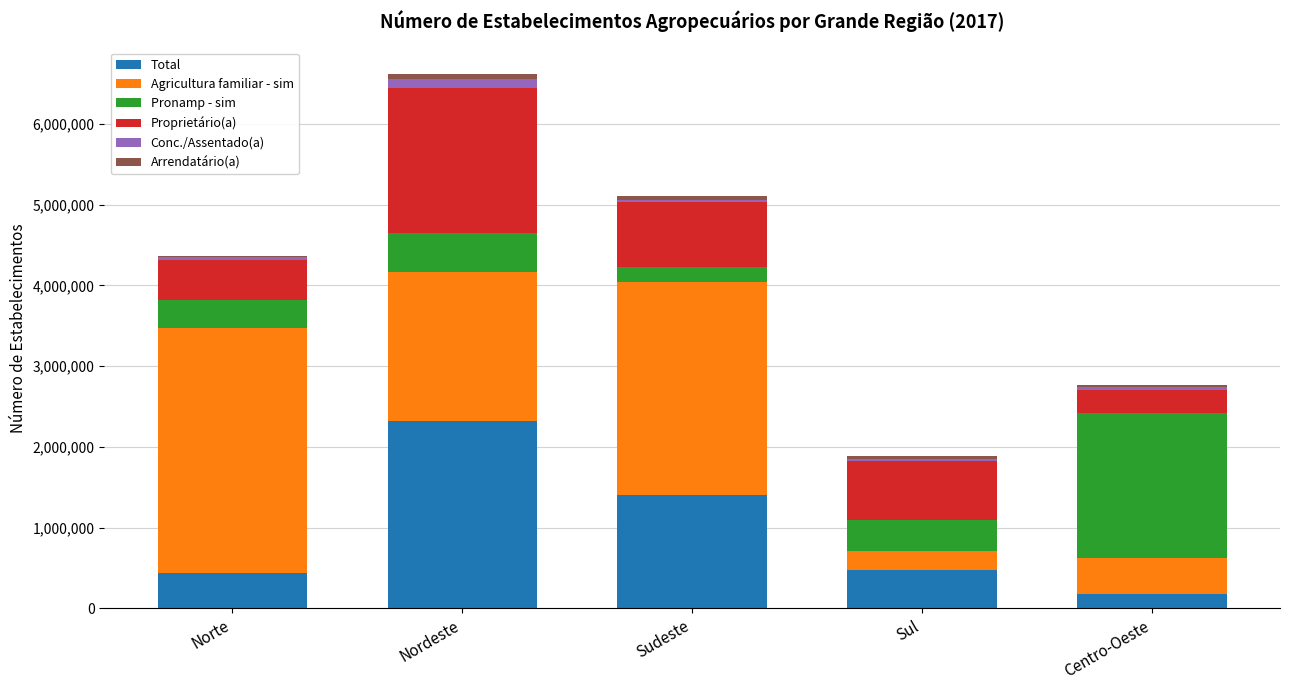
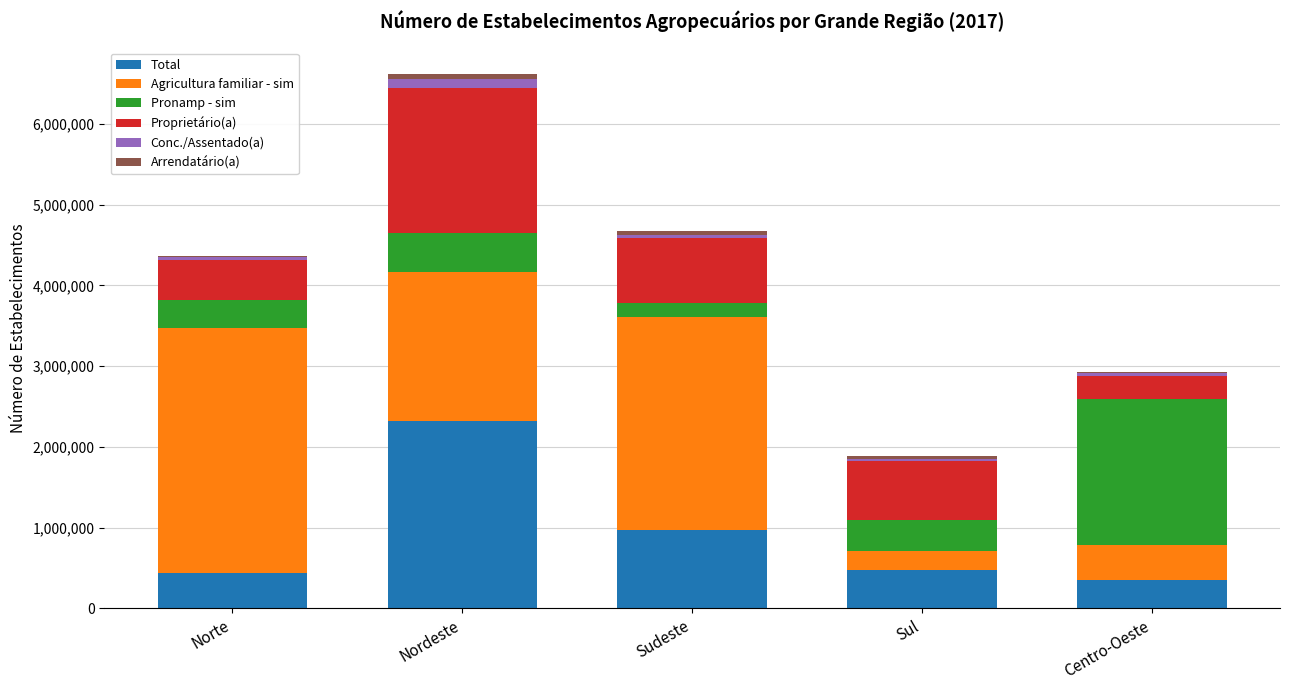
  {
    "Total": {
      "Norte": "400,000",
      "Nordeste": "2,300,000",
-     "Sudeste": "1,400,000",
+     "Sudeste": "1,000,000",
      "Sul": "500,000",
-     "Centro-Oeste": "200,000"
+     "Centro-Oeste": "300,000"
    },
    "Agricultura familiar - sim": {
      "Norte": "3,000,000",
      "Nordeste": "1,800,000",
      "Sudeste": "2,600,000",
      "Sul": "200,000",
      "Centro-Oeste": "400,000"
    },
    "Pronamp - sim": {
      "Norte": "300,000",
      "Nordeste": "500,000",
      "Sudeste": "200,000",
      "Sul": "400,000",
      "Centro-Oeste": "1,800,000"
    },
    "Proprietário(a)": {
      "Norte": "500,000",
      "Nordeste": "1,800,000",
      "Sudeste": "800,000",
      "Sul": "700,000",
      "Centro-Oeste": "300,000"
    },
    "Conc./Assentado(a)": {
      "Norte": "0",
      "Nordeste": "100,000",
      "Centro-Oeste": "0"
    },
    "Arrendatário(a)": {
      "Nordeste": "100,000",
      "Sudeste": "0",
      "Sul": "0"
    }
  }
